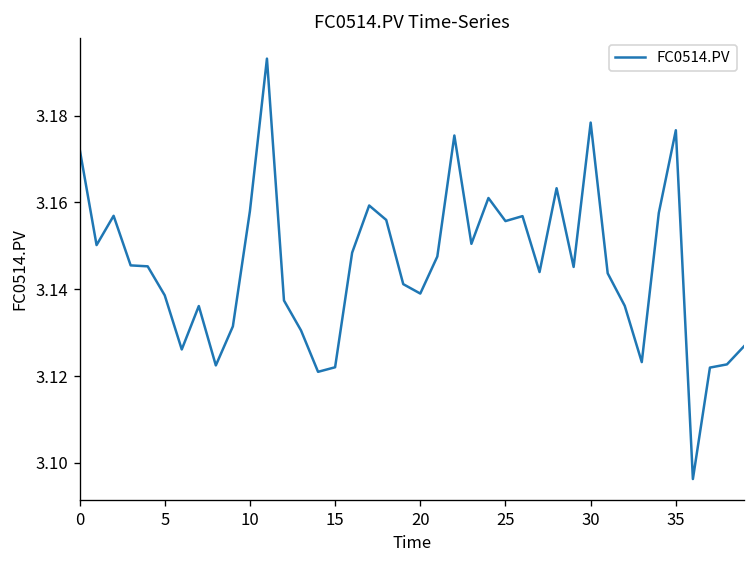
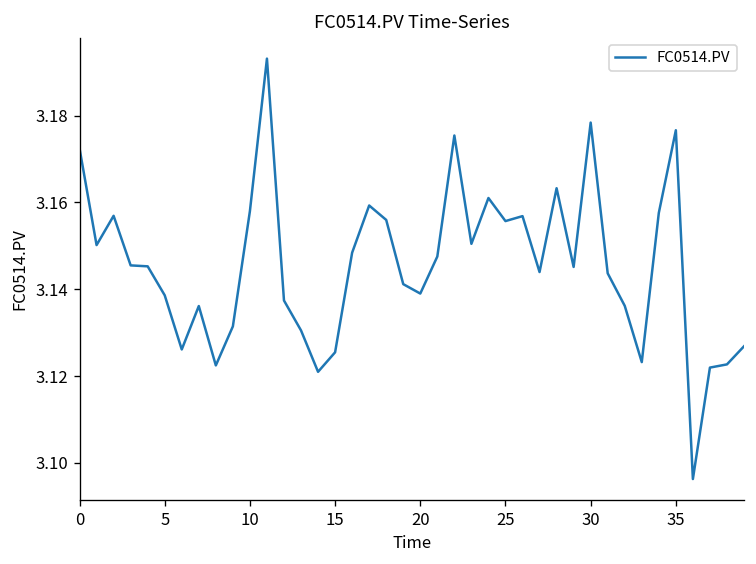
  {
    "0": 3.172,
    "5": 3.139,
    "10": 3.158,
-   "15": 3.122,
+   "15": 3.125,
    "20": 3.139,
    "25": 3.156,
    "30": 3.178,
    "35": 3.177
  }
